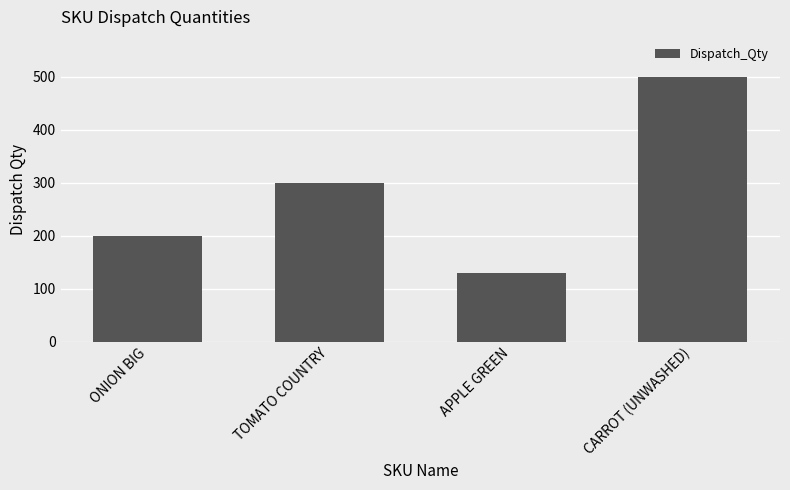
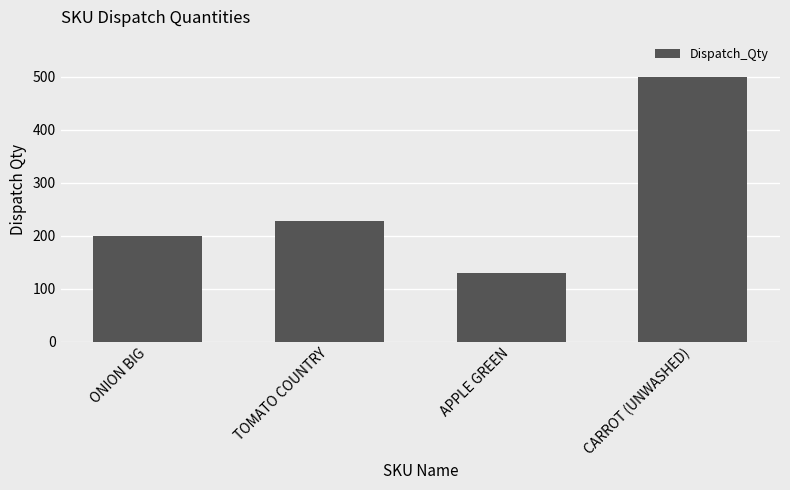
  {
    "ONION BIG": 200,
-   "TOMATO COUNTRY": 300,
+   "TOMATO COUNTRY": 230,
    "APPLE GREEN": 130,
    "CARROT (UNWASHED)": 500
  }
